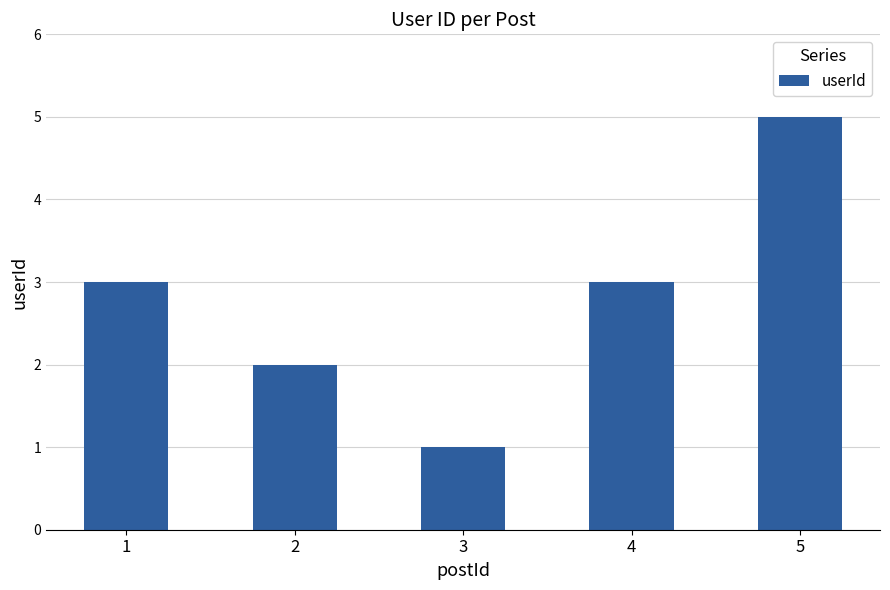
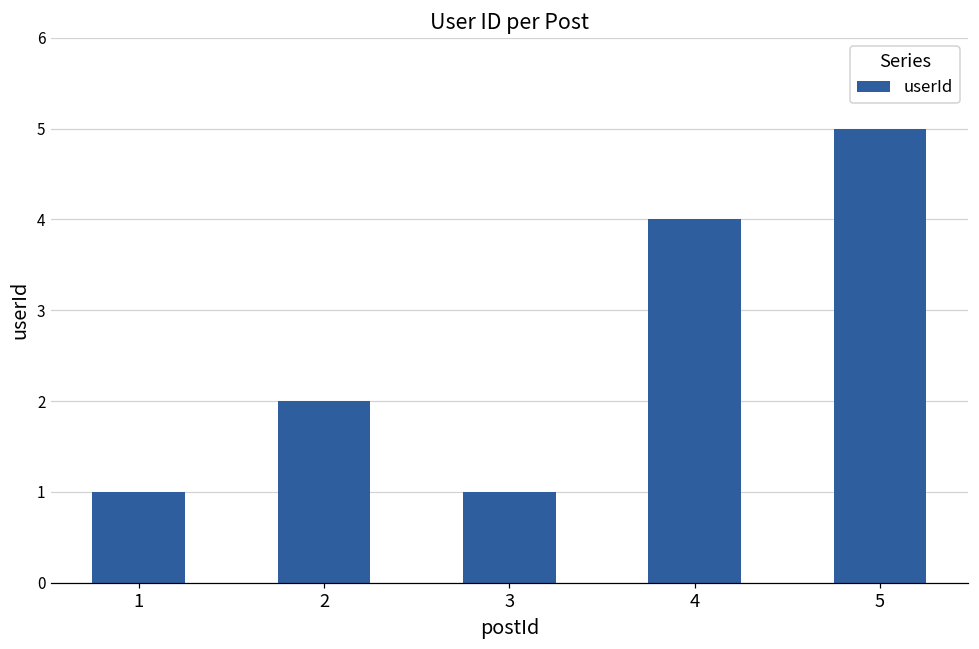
  {
-   "1": 3,
+   "1": 1,
    "2": 2,
    "3": 1,
-   "4": 3,
+   "4": 4,
    "5": 5
  }
